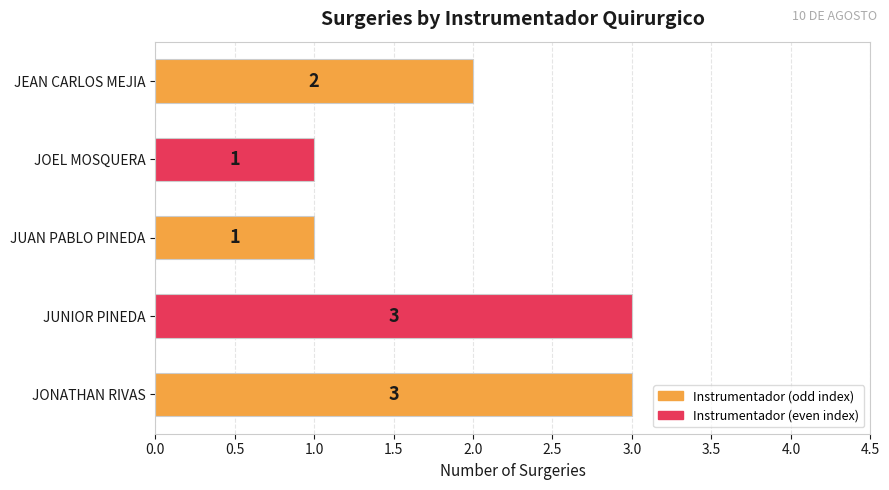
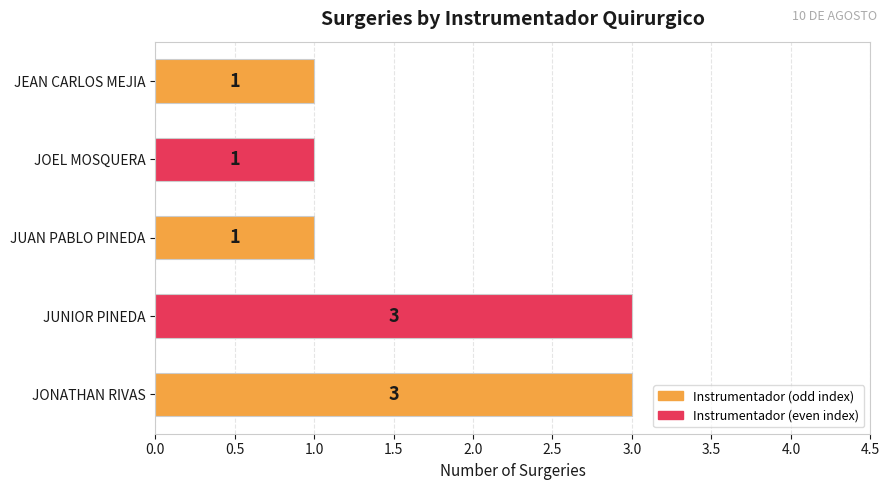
  {
-   "JEAN CARLOS MEJIA": 2,
+   "JEAN CARLOS MEJIA": 1,
    "JOEL MOSQUERA": 1,
    "JUAN PABLO PINEDA": 1,
    "JUNIOR PINEDA": 3,
    "JONATHAN RIVAS": 3
  }
